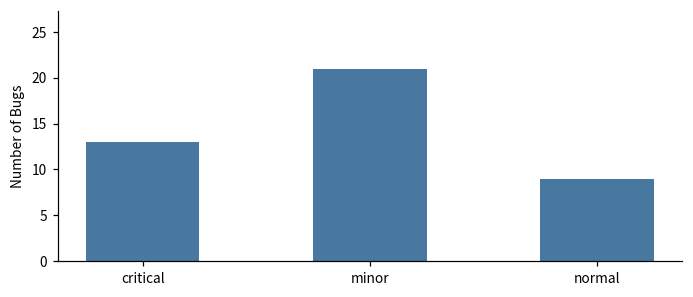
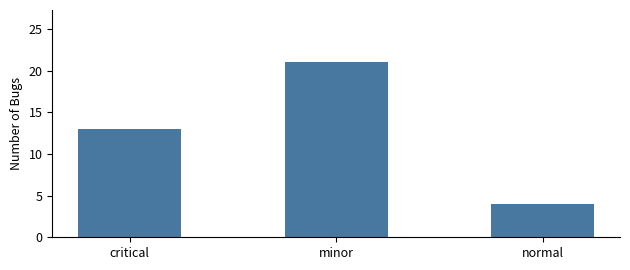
  {
    "critical": 13,
    "minor": 21,
-   "normal": 9
+   "normal": 4
  }
